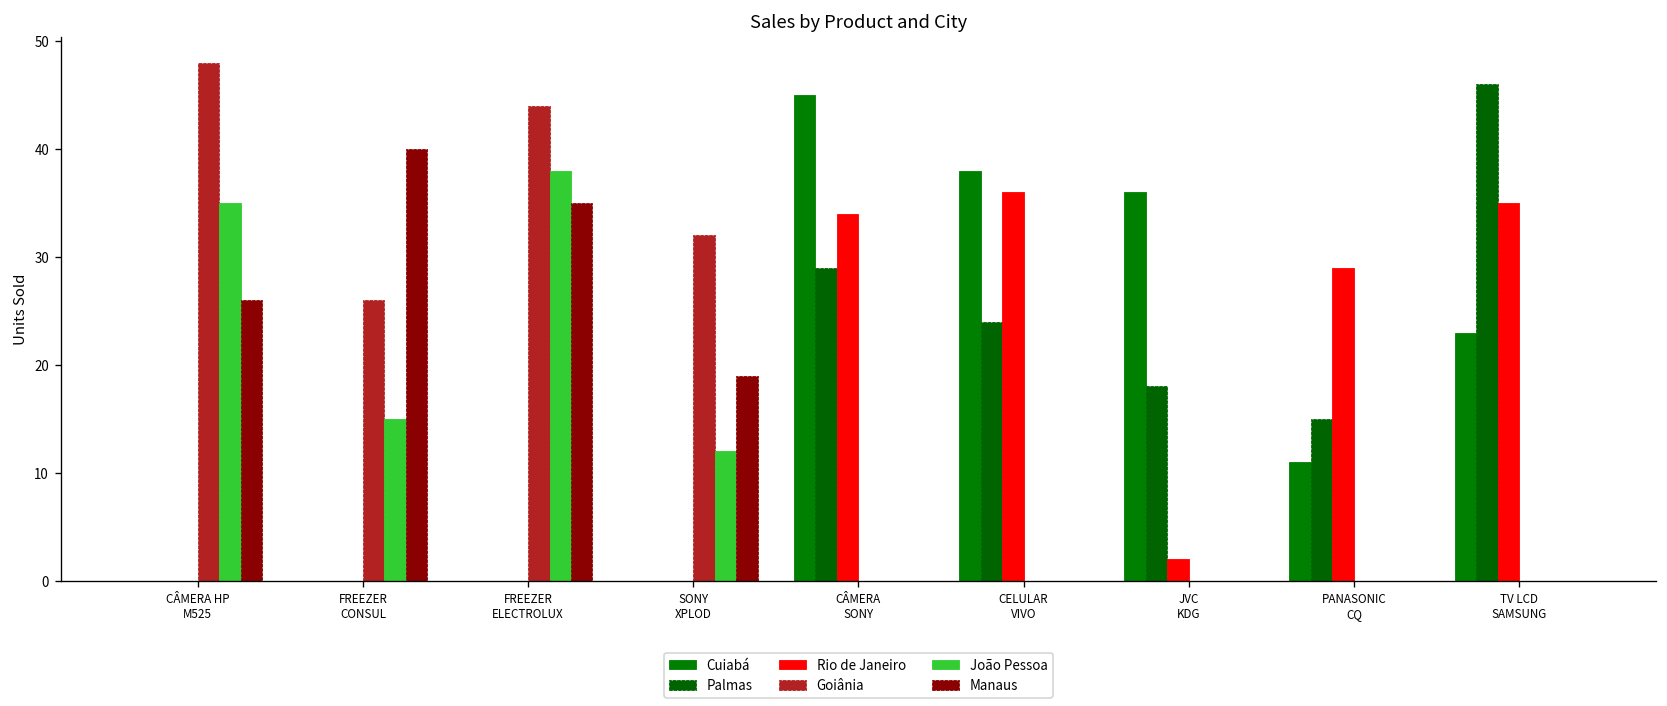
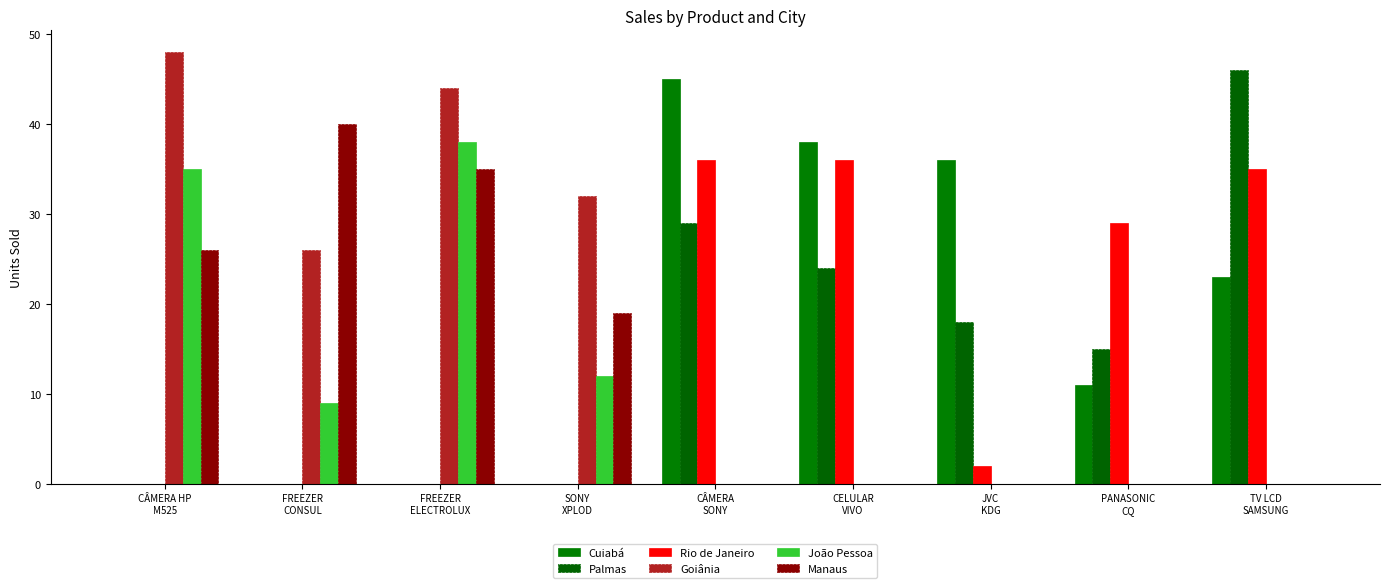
  {
    "Rio de Janeiro": {
      "CÂMERA HP M525": 0,
      "FREEZER CONSUL": 0,
      "FREEZER ELECTROLUX": 0,
      "SONY XPLOD": 0,
-     "CÂMERA SONY": 34,
+     "CÂMERA SONY": 36,
      "CELULAR VIVO": 36,
      "JVC KDG": 2,
      "PANASONIC CQ": 29,
      "TV LCD SAMSUNG": 35
    },
    "Goiânia": {
      "CÂMERA HP M525": 48,
      "FREEZER CONSUL": 26,
      "FREEZER ELECTROLUX": 44,
      "SONY XPLOD": 32,
      "CÂMERA SONY": 0,
      "CELULAR VIVO": 0,
      "JVC KDG": 0,
      "PANASONIC CQ": 0,
      "TV LCD SAMSUNG": 0
    },
    "João Pessoa": {
      "CÂMERA HP M525": 35,
-     "FREEZER CONSUL": 15,
+     "FREEZER CONSUL": 9,
      "FREEZER ELECTROLUX": 38,
      "SONY XPLOD": 12,
      "CÂMERA SONY": 0,
      "CELULAR VIVO": 0,
      "JVC KDG": 0,
      "PANASONIC CQ": 0,
      "TV LCD SAMSUNG": 0
    },
    "Manaus": {
      "CÂMERA HP M525": 26,
      "FREEZER CONSUL": 40,
      "FREEZER ELECTROLUX": 35,
      "SONY XPLOD": 19,
      "CÂMERA SONY": 0,
      "CELULAR VIVO": 0,
      "JVC KDG": 0,
      "PANASONIC CQ": 0,
      "TV LCD SAMSUNG": 0
    }
  }
